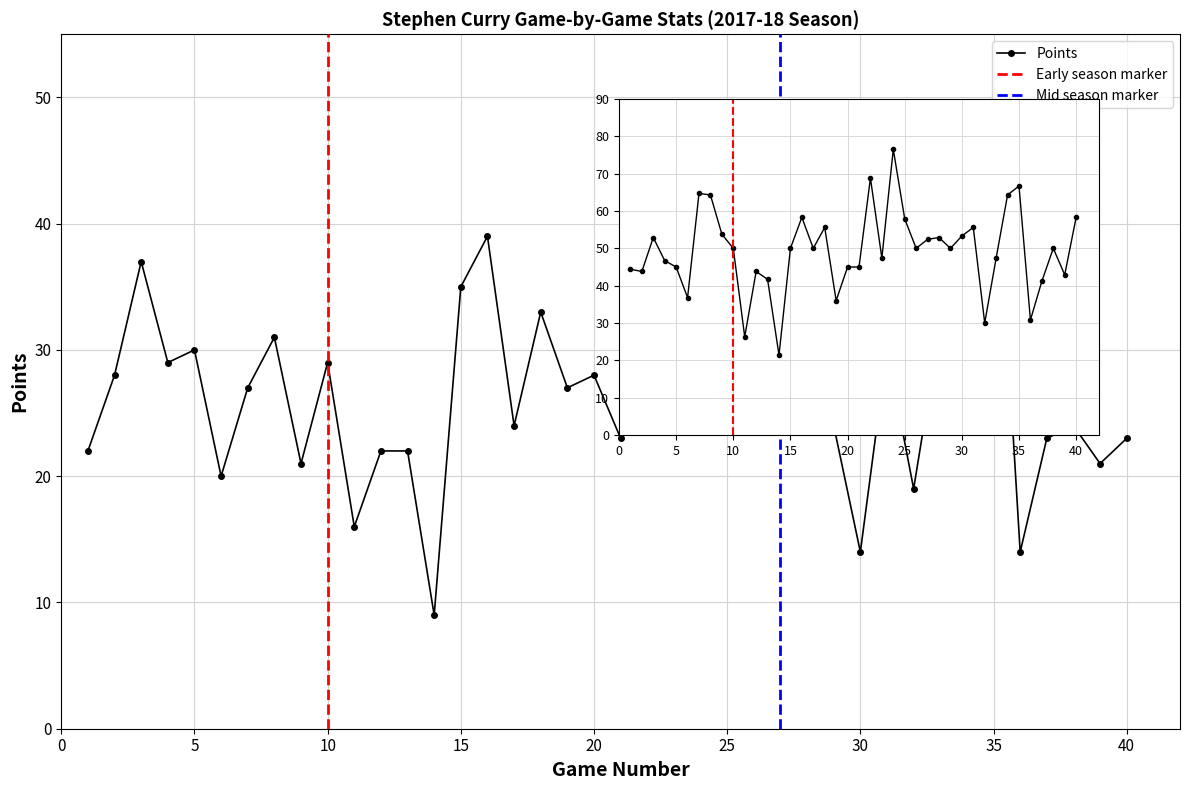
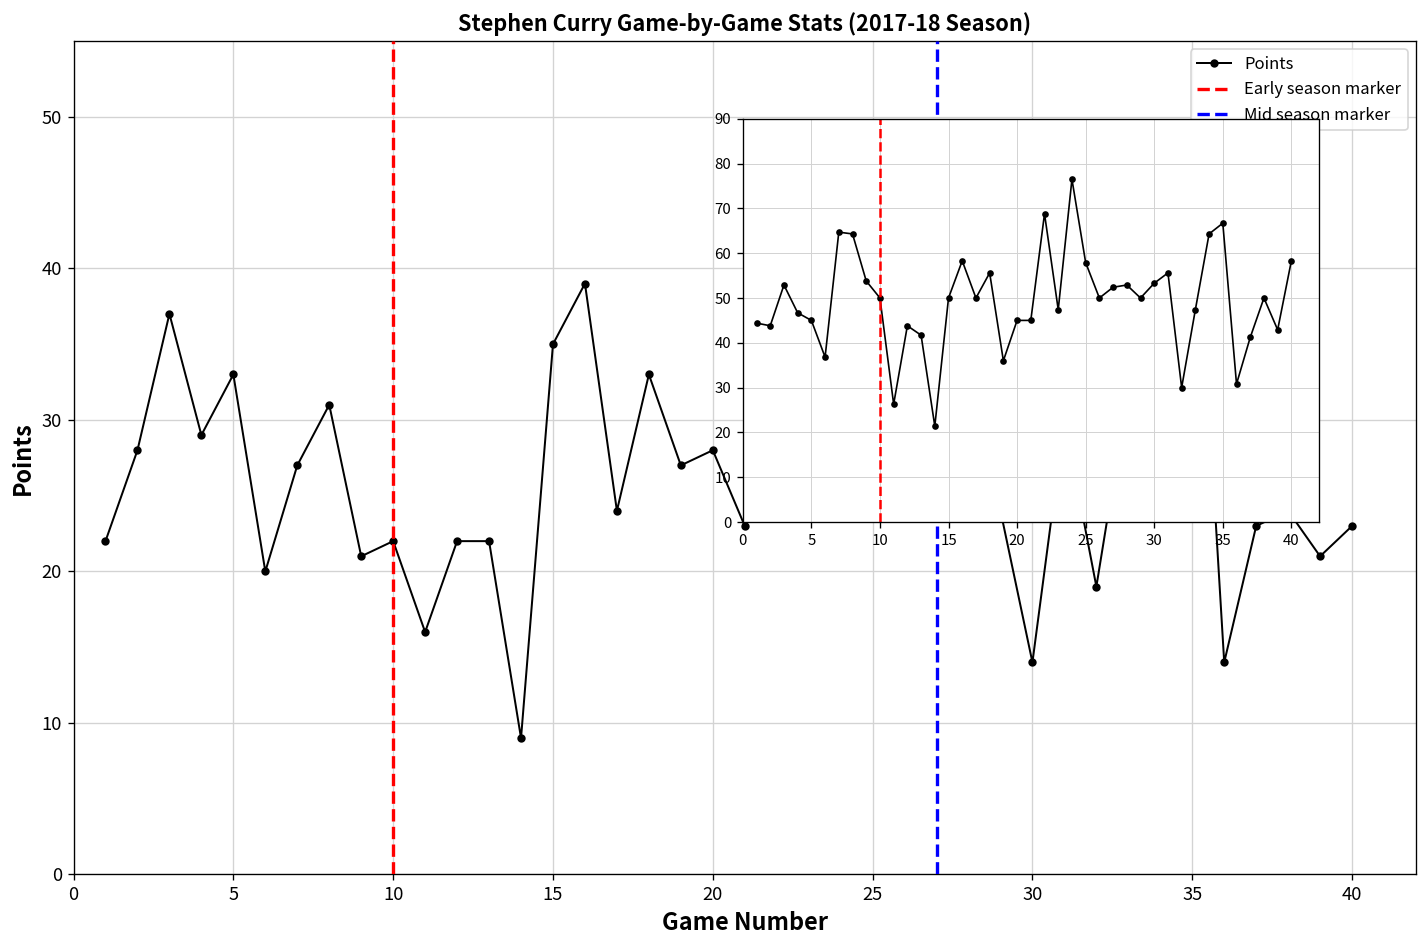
  {
    "Stephen Curry Game-by-Game Stats (2017-18 Season)": {
-     "5": 30,
-     "10": 29,
+     "5": 33,
+     "10": 22,
      "15": 35,
      "20": 28,
      "25": 32,
      "30": 14,
      "35": 49,
      "40": 23
    }
  }
